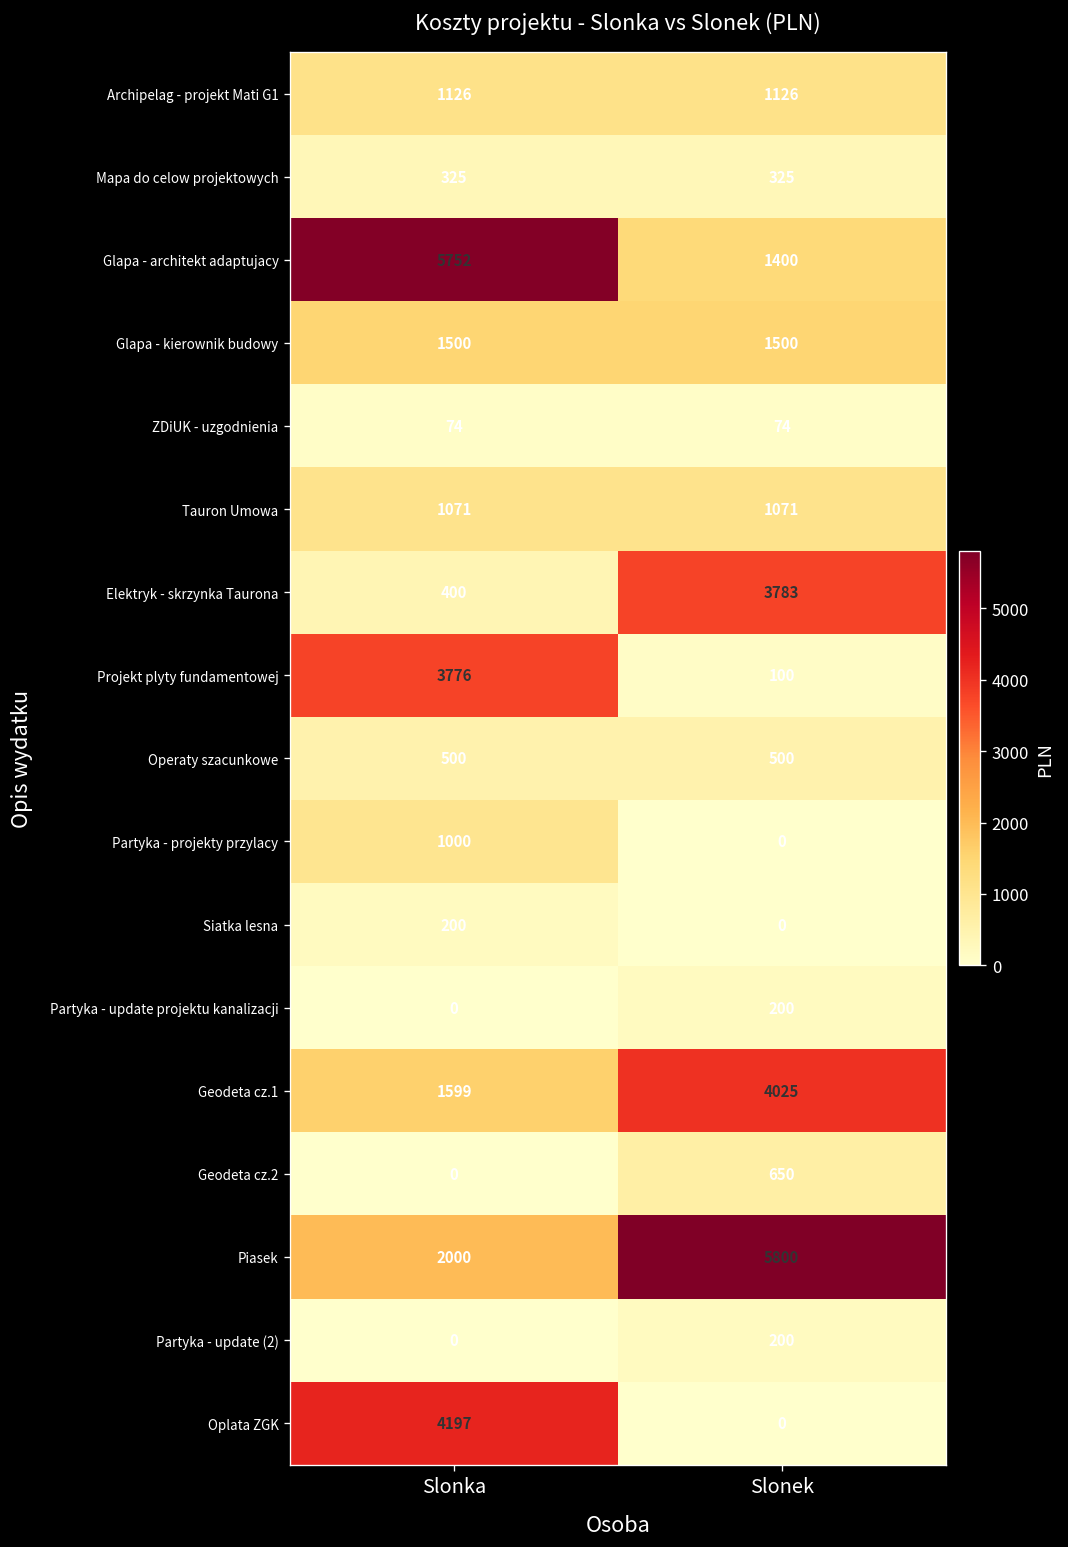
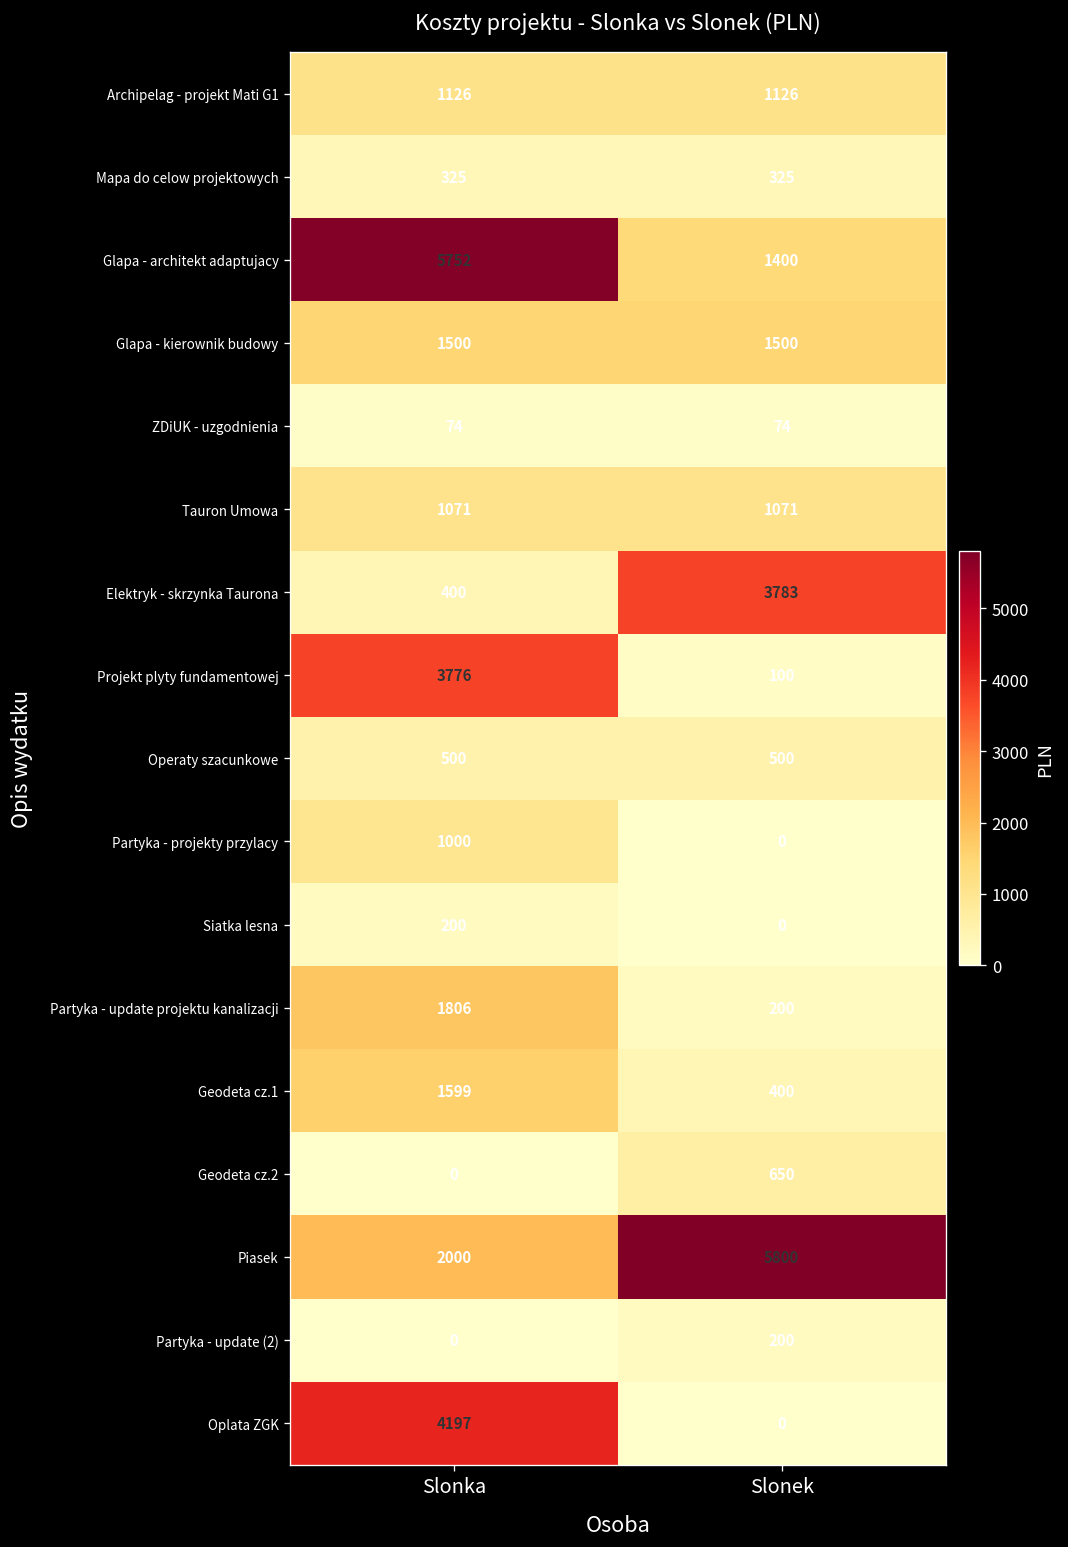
  {
    "Archipelag - projekt Mati G1": {
      "Slonka": 1126,
      "Slonek": 1126
    },
    "Mapa do celow projektowych": {
      "Slonka": 325,
      "Slonek": 325
    },
    "Glapa - architekt adaptujacy": {
      "Slonka": 5752,
      "Slonek": 1400
    },
    "Glapa - kierownik budowy": {
      "Slonka": 1500,
      "Slonek": 1500
    },
    "ZDiUK - uzgodnienia": {
      "Slonka": 74,
      "Slonek": 74
    },
    "Tauron Umowa": {
      "Slonka": 1071,
      "Slonek": 1071
    },
    "Elektryk - skrzynka Taurona": {
      "Slonka": 400,
      "Slonek": 3783
    },
    "Projekt plyty fundamentowej": {
      "Slonka": 3776,
      "Slonek": 100
    },
    "Operaty szacunkowe": {
      "Slonka": 500,
      "Slonek": 500
    },
    "Partyka - projekty przylacy": {
      "Slonka": 1000,
      "Slonek": 0
    },
    "Siatka lesna": {
      "Slonka": 200,
      "Slonek": 0
    },
    "Partyka - update projektu kanalizacji": {
-     "Slonka": 0,
+     "Slonka": 1806,
      "Slonek": 200
    },
    "Geodeta cz.1": {
      "Slonka": 1599,
-     "Slonek": 4025
+     "Slonek": 400
    },
    "Geodeta cz.2": {
      "Slonka": 0,
      "Slonek": 650
    },
    "Piasek": {
      "Slonka": 2000,
      "Slonek": 5800
    },
    "Partyka - update (2)": {
      "Slonka": 0,
      "Slonek": 200
    },
    "Oplata ZGK": {
      "Slonka": 4197,
      "Slonek": 0
    }
  }
